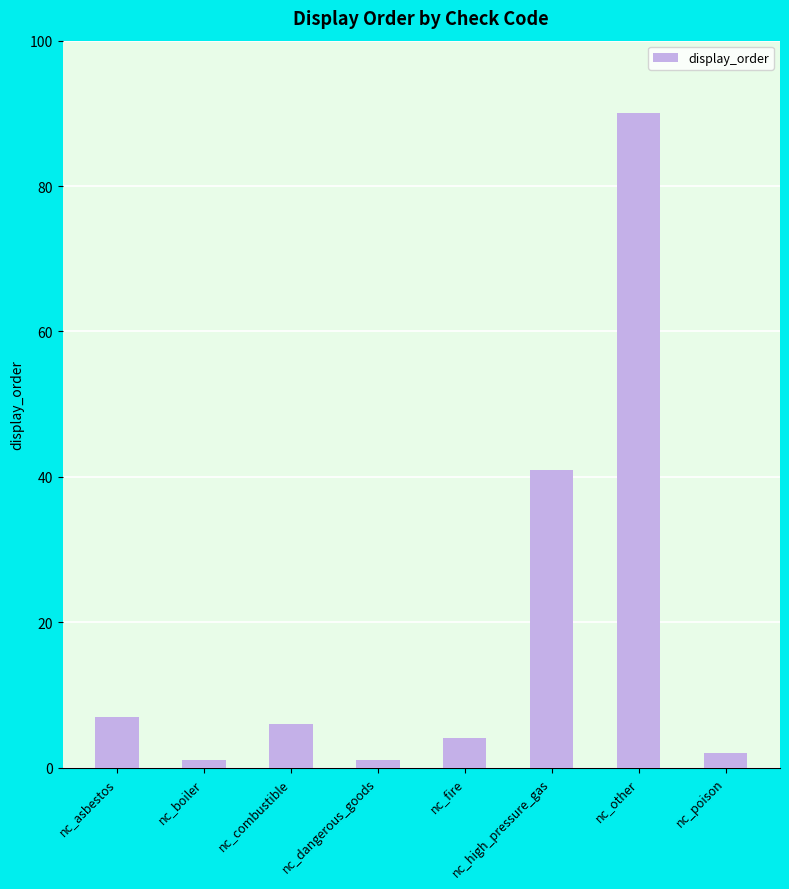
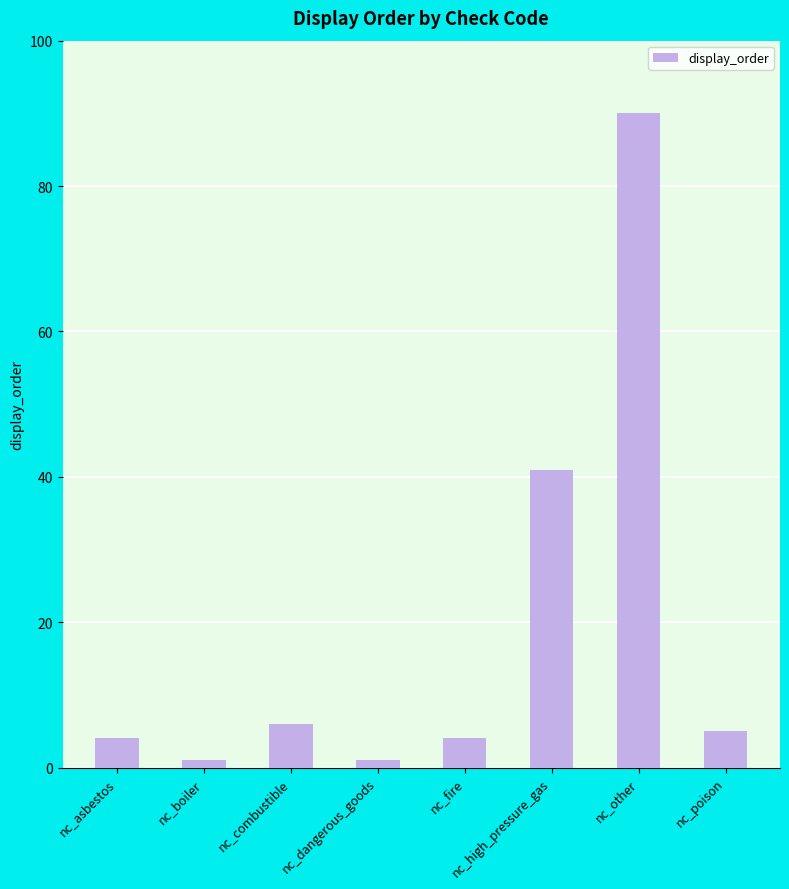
  {
-   "nc_asbestos": 7,
+   "nc_asbestos": 4,
    "nc_boiler": 1,
    "nc_combustible": 6,
    "nc_dangerous_goods": 1,
    "nc_fire": 4,
    "nc_high_pressure_gas": 41,
    "nc_other": 90,
-   "nc_poison": 2
+   "nc_poison": 5
  }
